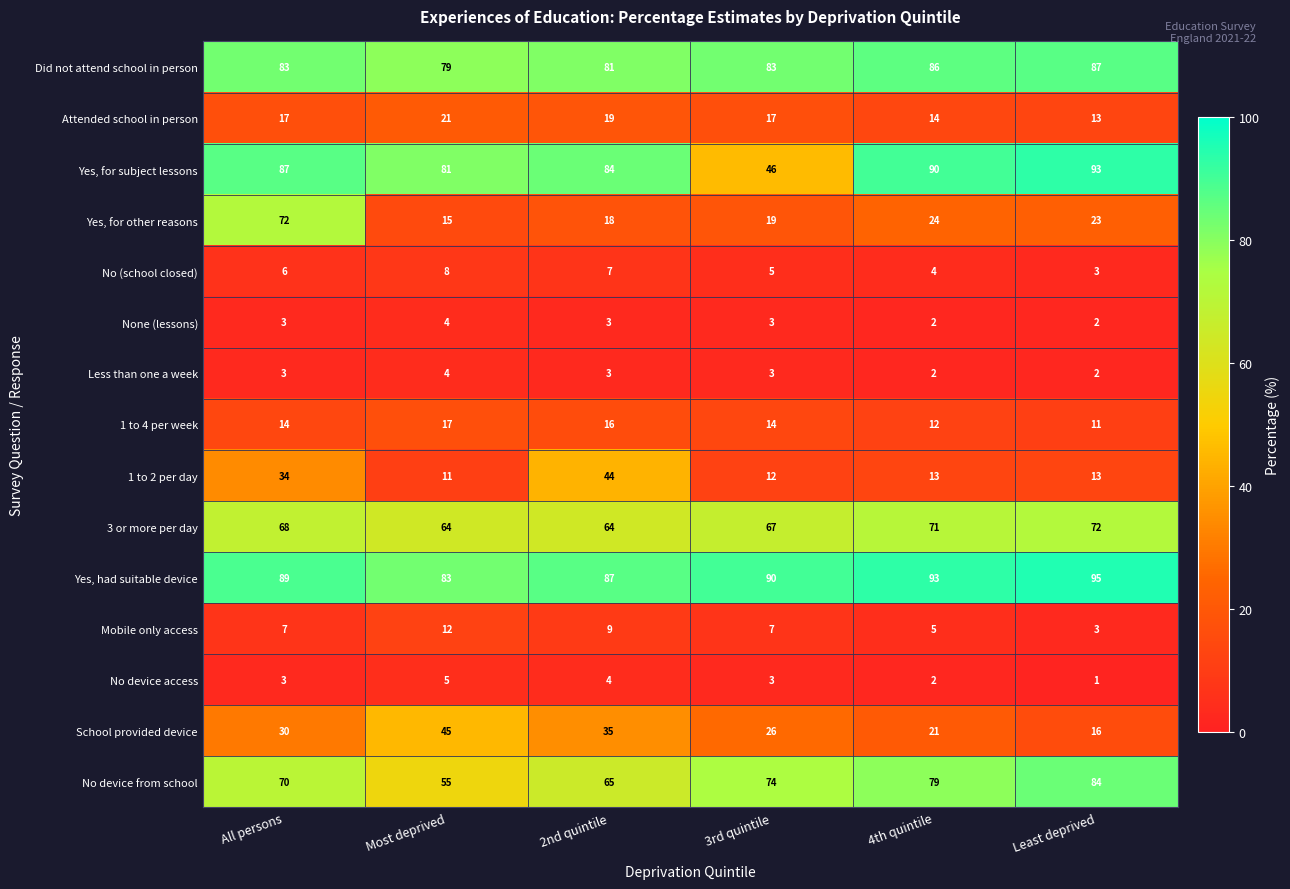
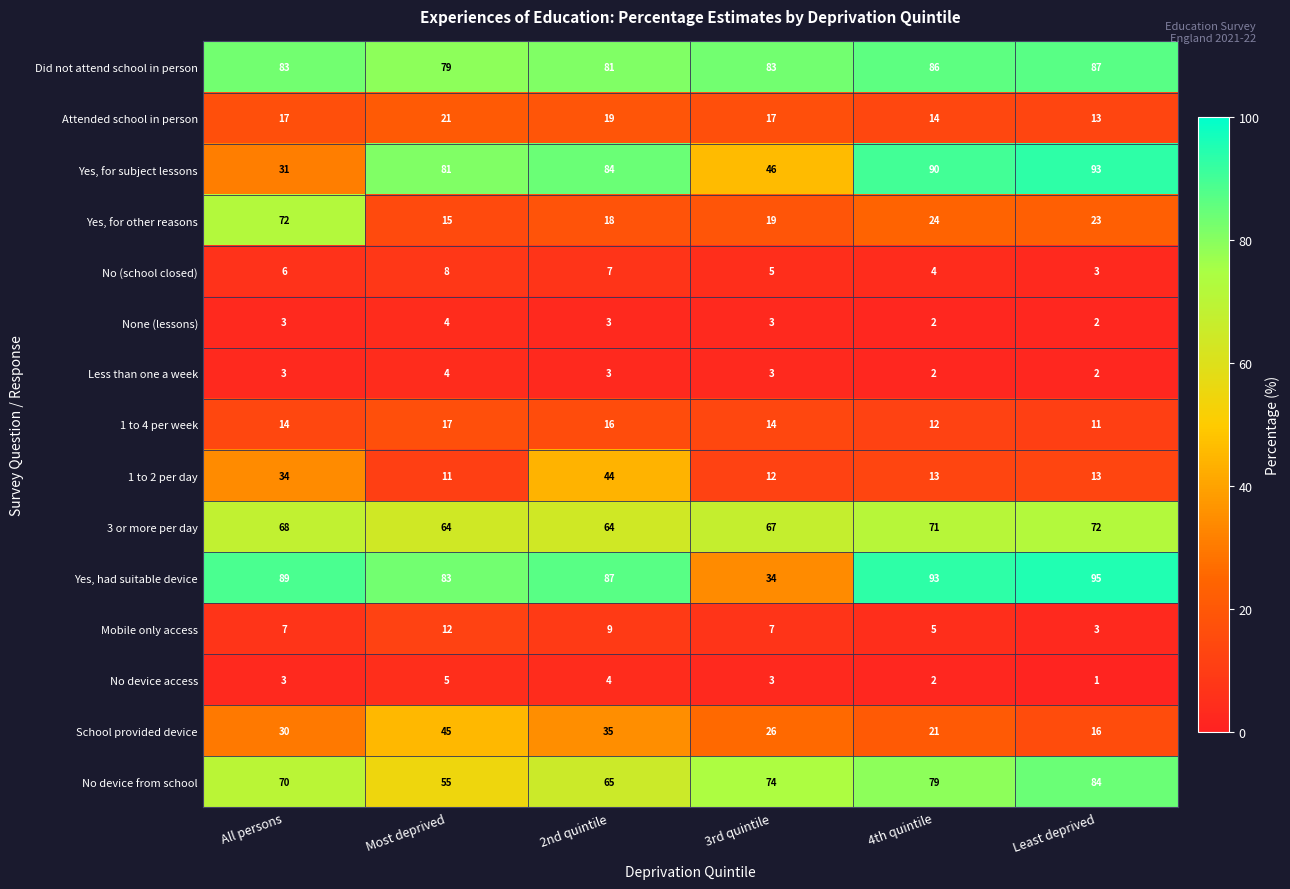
  {
    "Did not attend school in person": {
      "All persons": 83,
      "Most deprived": 79,
      "2nd quintile": 81,
      "3rd quintile": 83,
      "4th quintile": 86,
      "Least deprived": 87
    },
    "Attended school in person": {
      "All persons": 17,
      "Most deprived": 21,
      "2nd quintile": 19,
      "3rd quintile": 17,
      "4th quintile": 14,
      "Least deprived": 13
    },
    "Yes, for subject lessons": {
-     "All persons": 87,
+     "All persons": 31,
      "Most deprived": 81,
      "2nd quintile": 84,
      "3rd quintile": 46,
      "4th quintile": 90,
      "Least deprived": 93
    },
    "Yes, for other reasons": {
      "All persons": 72,
      "Most deprived": 15,
      "2nd quintile": 18,
      "3rd quintile": 19,
      "4th quintile": 24,
      "Least deprived": 23
    },
    "No (school closed)": {
      "All persons": 6,
      "Most deprived": 8,
      "2nd quintile": 7,
      "3rd quintile": 5,
      "4th quintile": 4,
      "Least deprived": 3
    },
    "None (lessons)": {
      "All persons": 3,
      "Most deprived": 4,
      "2nd quintile": 3,
      "3rd quintile": 3,
      "4th quintile": 2,
      "Least deprived": 2
    },
    "Less than one a week": {
      "All persons": 3,
      "Most deprived": 4,
      "2nd quintile": 3,
      "3rd quintile": 3,
      "4th quintile": 2,
      "Least deprived": 2
    },
    "1 to 4 per week": {
      "All persons": 14,
      "Most deprived": 17,
      "2nd quintile": 16,
      "3rd quintile": 14,
      "4th quintile": 12,
      "Least deprived": 11
    },
    "1 to 2 per day": {
      "All persons": 34,
      "Most deprived": 11,
      "2nd quintile": 44,
      "3rd quintile": 12,
      "4th quintile": 13,
      "Least deprived": 13
    },
    "3 or more per day": {
      "All persons": 68,
      "Most deprived": 64,
      "2nd quintile": 64,
      "3rd quintile": 67,
      "4th quintile": 71,
      "Least deprived": 72
    },
    "Yes, had suitable device": {
      "All persons": 89,
      "Most deprived": 83,
      "2nd quintile": 87,
-     "3rd quintile": 90,
+     "3rd quintile": 34,
      "4th quintile": 93,
      "Least deprived": 95
    },
    "Mobile only access": {
      "All persons": 7,
      "Most deprived": 12,
      "2nd quintile": 9,
      "3rd quintile": 7,
      "4th quintile": 5,
      "Least deprived": 3
    },
    "No device access": {
      "All persons": 3,
      "Most deprived": 5,
      "2nd quintile": 4,
      "3rd quintile": 3,
      "4th quintile": 2,
      "Least deprived": 1
    },
    "School provided device": {
      "All persons": 30,
      "Most deprived": 45,
      "2nd quintile": 35,
      "3rd quintile": 26,
      "4th quintile": 21,
      "Least deprived": 16
    },
    "No device from school": {
      "All persons": 70,
      "Most deprived": 55,
      "2nd quintile": 65,
      "3rd quintile": 74,
      "4th quintile": 79,
      "Least deprived": 84
    }
  }
